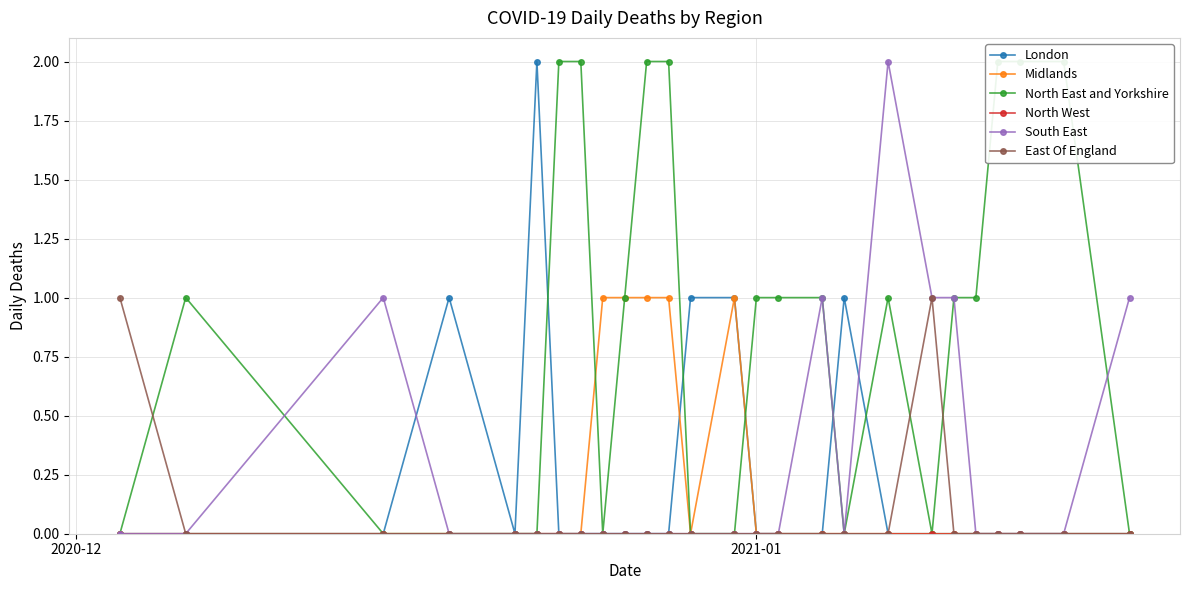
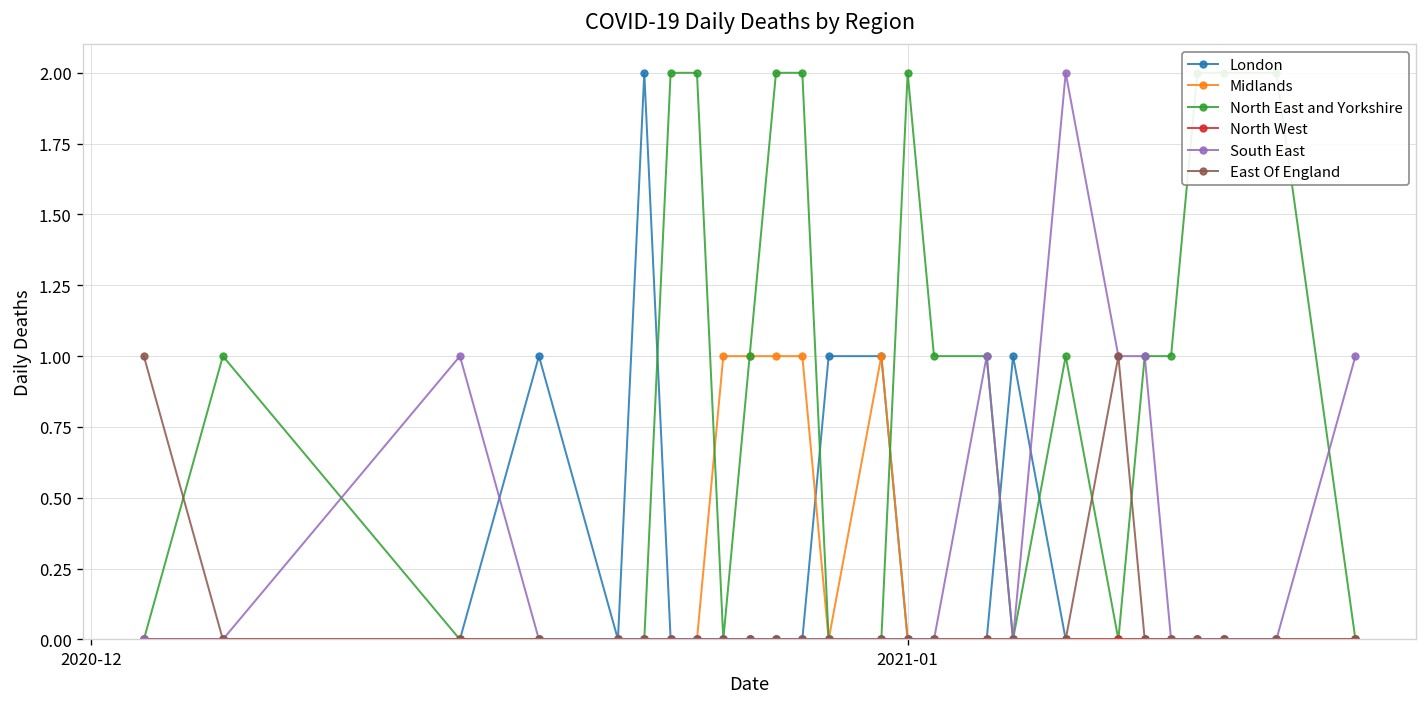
  {
    "North East and Yorkshire": {
-     "2021-01": 1
+     "2021-01": 2
    }
  }
